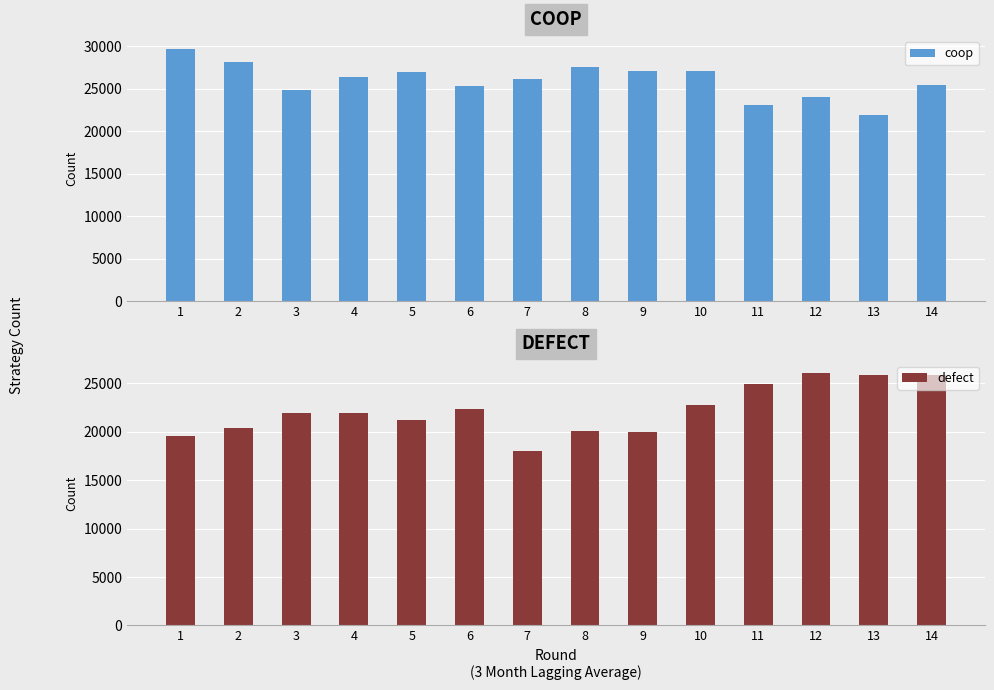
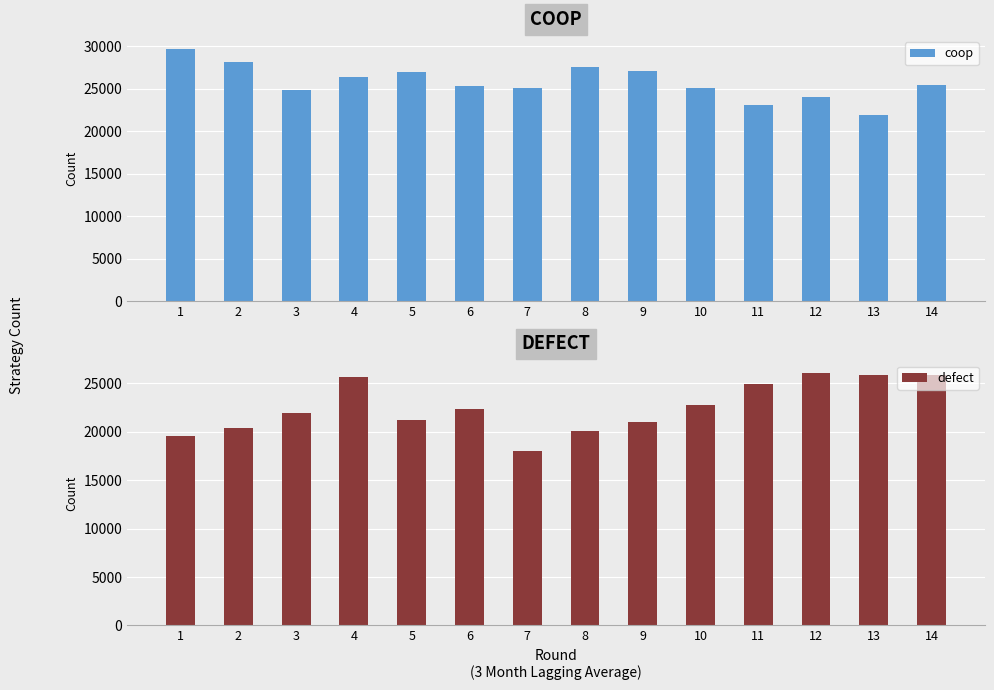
  {
    "COOP": {
      "1": 30000,
      "2": 28000,
      "3": 25000,
      "4": 26000,
      "5": 27000,
      "6": 25000,
-     "7": 26000,
+     "7": 25000,
      "8": 28000,
      "9": 27000,
-     "10": 27000,
+     "10": 25000,
      "11": 23000,
      "12": 24000,
      "13": 22000,
      "14": 25000
    },
    "DEFECT": {
      "1": 20000,
      "2": 20000,
      "3": 22000,
-     "4": 22000,
+     "4": 26000,
      "5": 21000,
      "6": 22000,
      "7": 18000,
      "8": 20000,
-     "9": 20000,
+     "9": 21000,
      "10": 23000,
      "11": 25000,
      "12": 26000,
      "13": 26000
    }
  }
